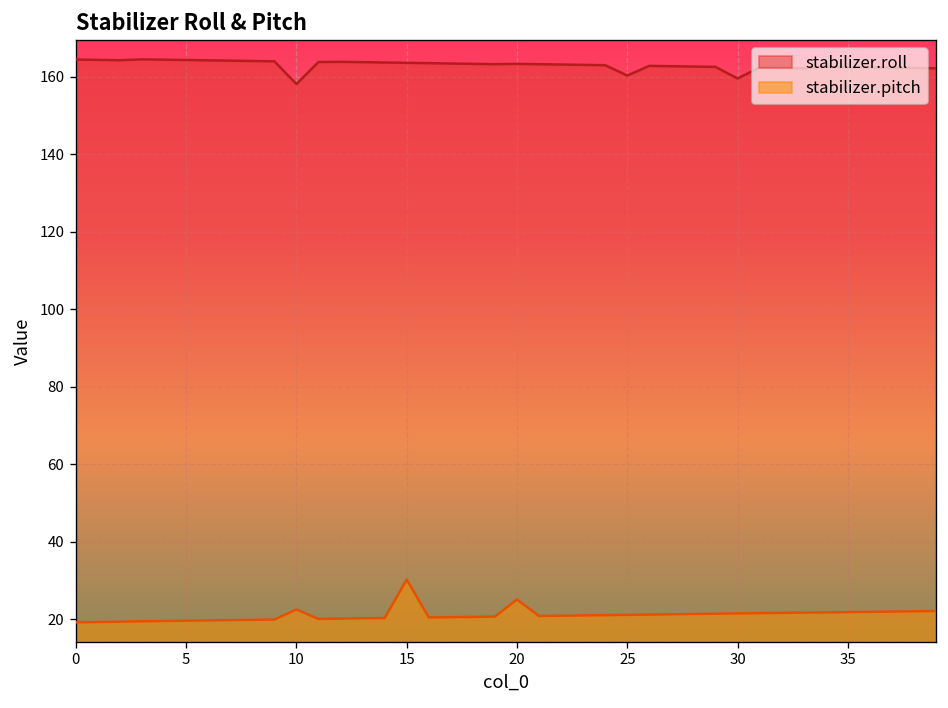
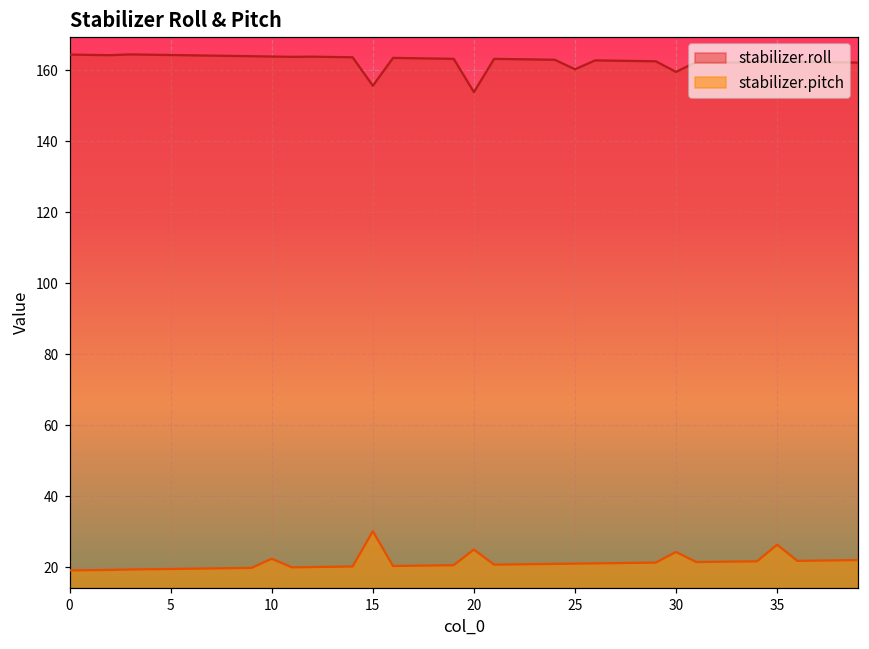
  {
    "stabilizer.roll": {
      "0": 164,
      "5": 164,
-     "10": 158,
-     "15": 164,
-     "20": 163,
+     "10": 164,
+     "15": 156,
+     "20": 154,
      "25": 160,
      "30": 160
    },
    "stabilizer.pitch": {
      "0": 19,
      "5": 20,
      "10": 22,
      "15": 30,
      "20": 25,
      "25": 21,
-     "30": 21,
-     "35": 22
+     "30": 24,
+     "35": 26
    }
  }
